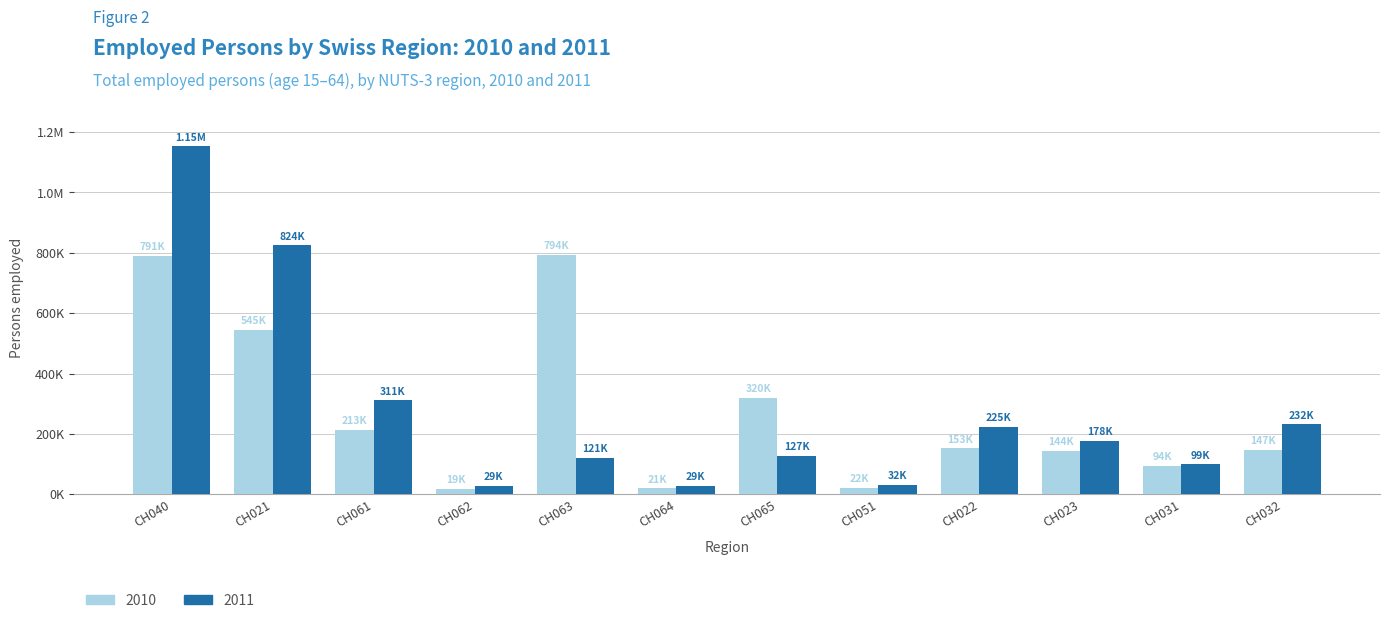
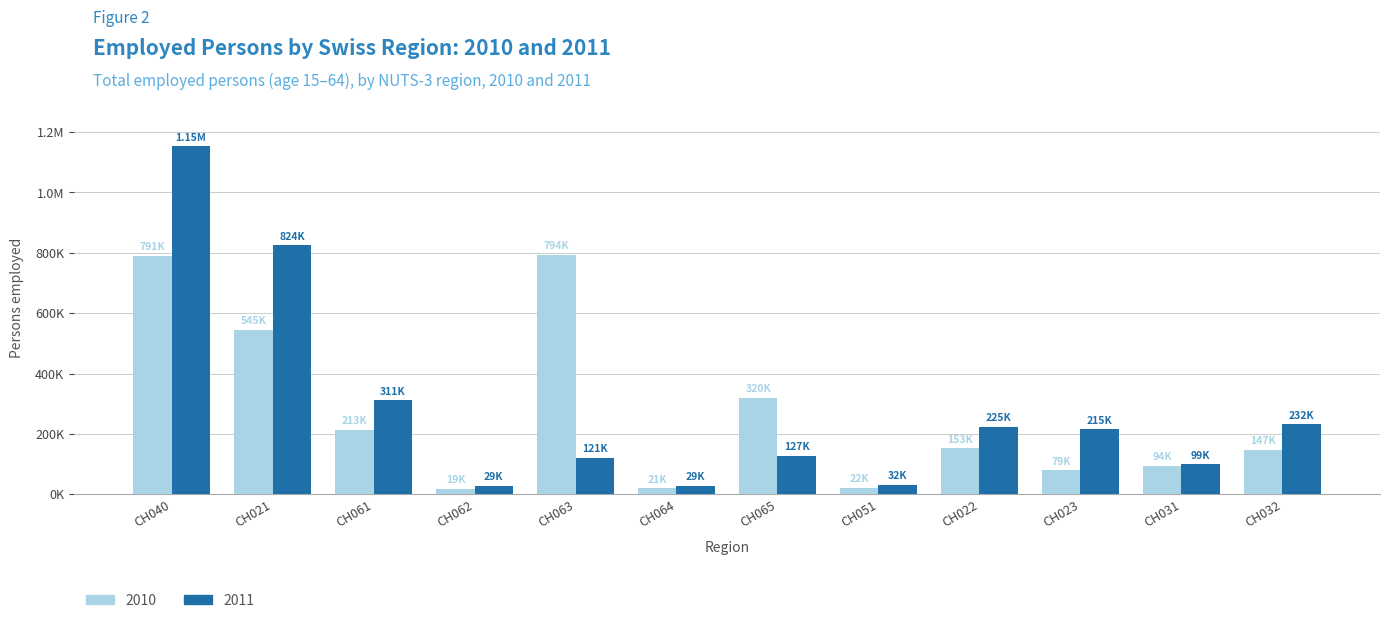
  {
    "2010": {
      "CH040": "791K",
      "CH021": "545K",
      "CH061": "213K",
      "CH062": "19K",
      "CH063": "794K",
      "CH064": "21K",
      "CH065": "320K",
      "CH051": "22K",
      "CH022": "153K",
-     "CH023": "144K",
+     "CH023": "79K",
      "CH031": "94K",
      "CH032": "147K"
    },
    "2011": {
      "CH040": "1.15M",
      "CH021": "824K",
      "CH061": "311K",
      "CH062": "29K",
      "CH063": "121K",
      "CH064": "29K",
      "CH065": "127K",
      "CH051": "32K",
      "CH022": "225K",
-     "CH023": "178K",
+     "CH023": "215K",
      "CH031": "99K",
      "CH032": "232K"
    }
  }
